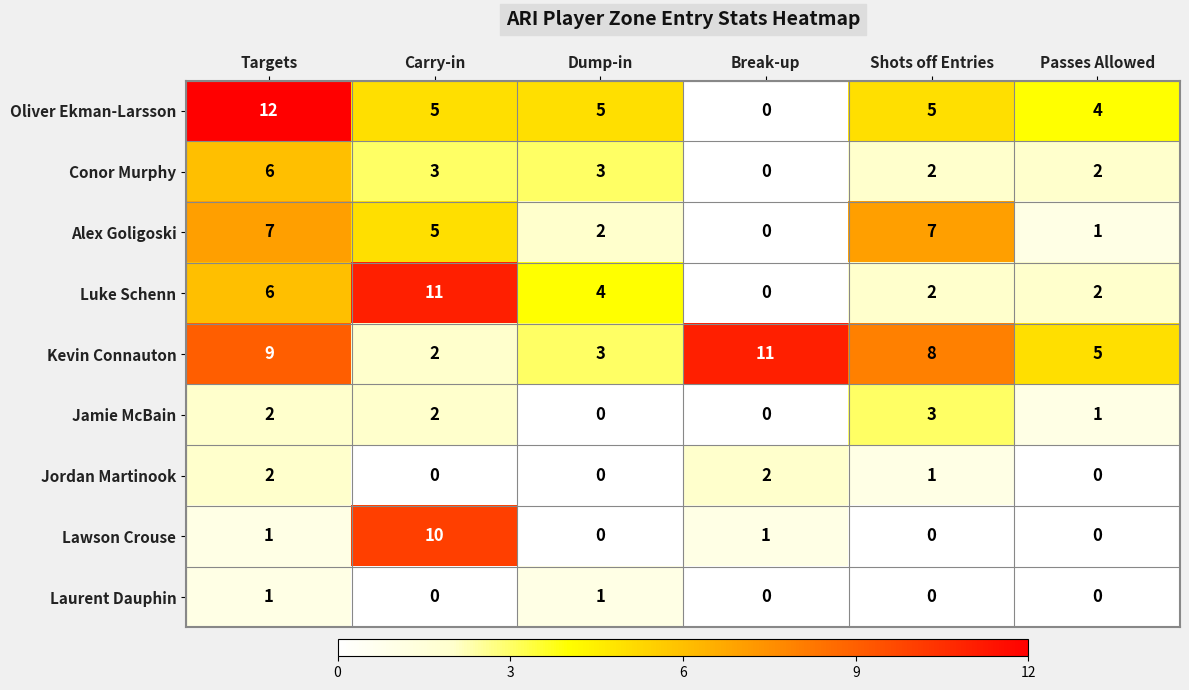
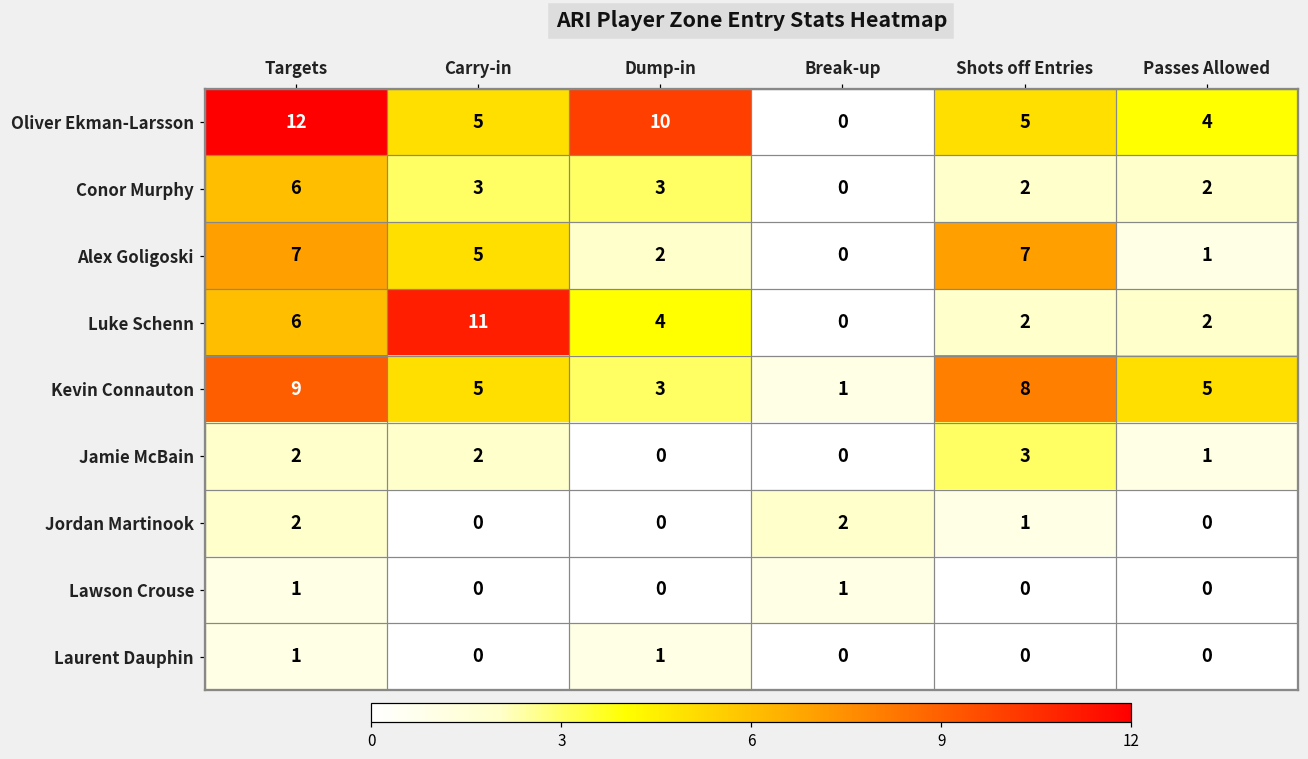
  {
    "Oliver Ekman-Larsson": {
      "Targets": 12,
      "Carry-in": 5,
-     "Dump-in": 5,
+     "Dump-in": 10,
      "Break-up": 0,
      "Shots off Entries": 5,
      "Passes Allowed": 4
    },
    "Conor Murphy": {
      "Targets": 6,
      "Carry-in": 3,
      "Dump-in": 3,
      "Break-up": 0,
      "Shots off Entries": 2,
      "Passes Allowed": 2
    },
    "Alex Goligoski": {
      "Targets": 7,
      "Carry-in": 5,
      "Dump-in": 2,
      "Break-up": 0,
      "Shots off Entries": 7,
      "Passes Allowed": 1
    },
    "Luke Schenn": {
      "Targets": 6,
      "Carry-in": 11,
      "Dump-in": 4,
      "Break-up": 0,
      "Shots off Entries": 2,
      "Passes Allowed": 2
    },
    "Kevin Connauton": {
      "Targets": 9,
-     "Carry-in": 2,
+     "Carry-in": 5,
      "Dump-in": 3,
-     "Break-up": 11,
+     "Break-up": 1,
      "Shots off Entries": 8,
      "Passes Allowed": 5
    },
    "Jamie McBain": {
      "Targets": 2,
      "Carry-in": 2,
      "Dump-in": 0,
      "Break-up": 0,
      "Shots off Entries": 3,
      "Passes Allowed": 1
    },
    "Jordan Martinook": {
      "Targets": 2,
      "Carry-in": 0,
      "Dump-in": 0,
      "Break-up": 2,
      "Shots off Entries": 1,
      "Passes Allowed": 0
    },
    "Lawson Crouse": {
      "Targets": 1,
-     "Carry-in": 10,
+     "Carry-in": 0,
      "Dump-in": 0,
      "Break-up": 1,
      "Shots off Entries": 0,
      "Passes Allowed": 0
    },
    "Laurent Dauphin": {
      "Targets": 1,
      "Carry-in": 0,
      "Dump-in": 1,
      "Break-up": 0,
      "Shots off Entries": 0,
      "Passes Allowed": 0
    }
  }
